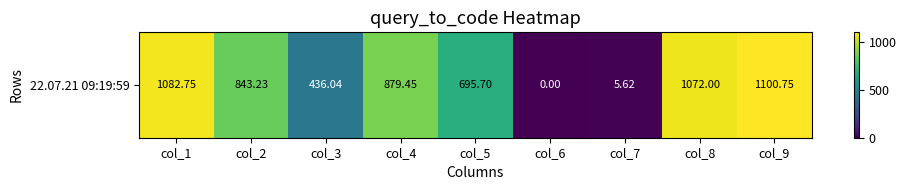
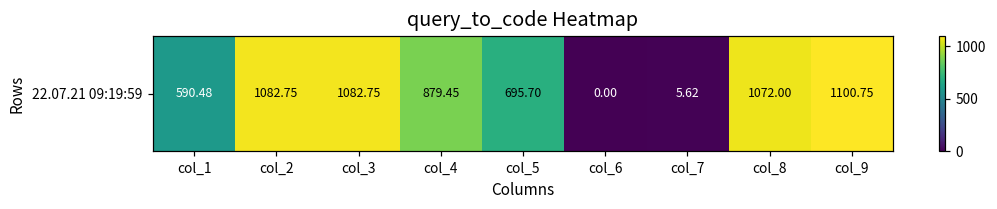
  {
    "22.07.21 09:19:59": {
-     "col_1": 1082.75,
-     "col_2": 843.23,
-     "col_3": 436.04,
+     "col_1": 590.48,
+     "col_2": 1082.75,
+     "col_3": 1082.75,
      "col_4": 879.45,
      "col_5": 695.70,
      "col_6": 0.00,
      "col_7": 5.62,
      "col_8": 1072.00,
      "col_9": 1100.75
    }
  }
